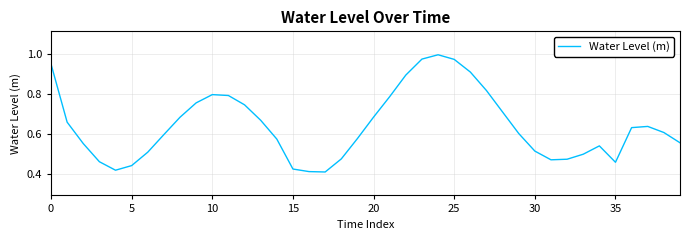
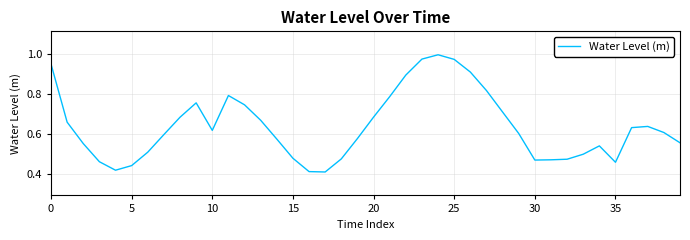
  {
    "0": 0.95,
    "5": 0.44,
-   "10": 0.80,
-   "15": 0.42,
+   "10": 0.62,
+   "15": 0.48,
    "20": 0.68,
    "25": 0.97,
-   "30": 0.51,
+   "30": 0.47,
    "35": 0.46
  }
